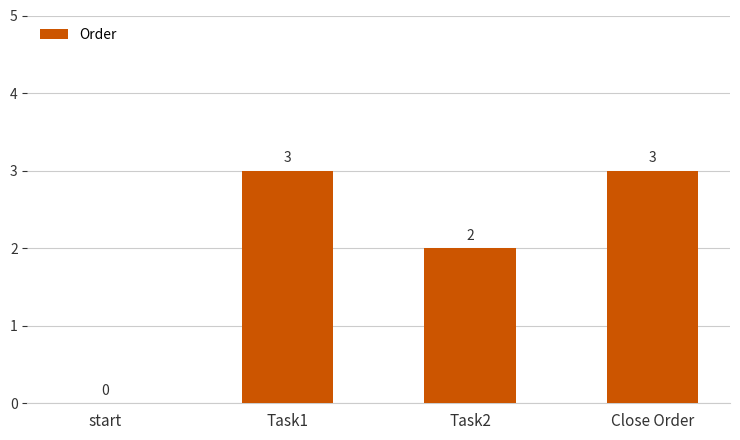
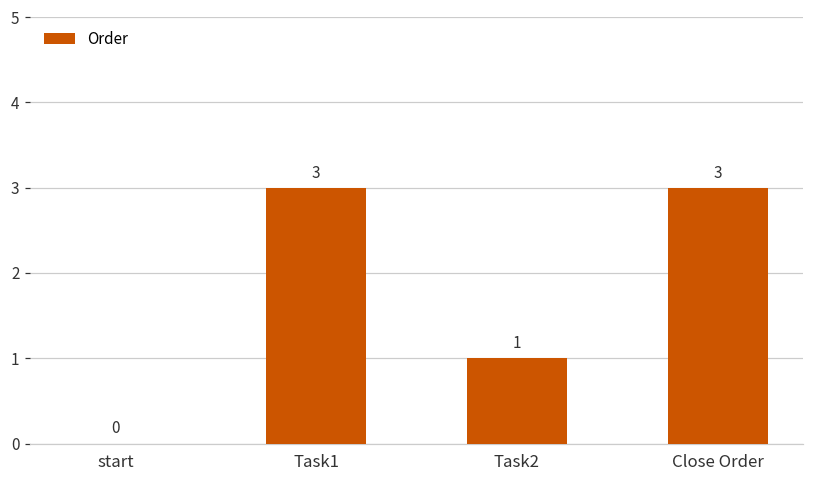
  {
    "start": 0,
    "Task1": 3,
-   "Task2": 2,
+   "Task2": 1,
    "Close Order": 3
  }
